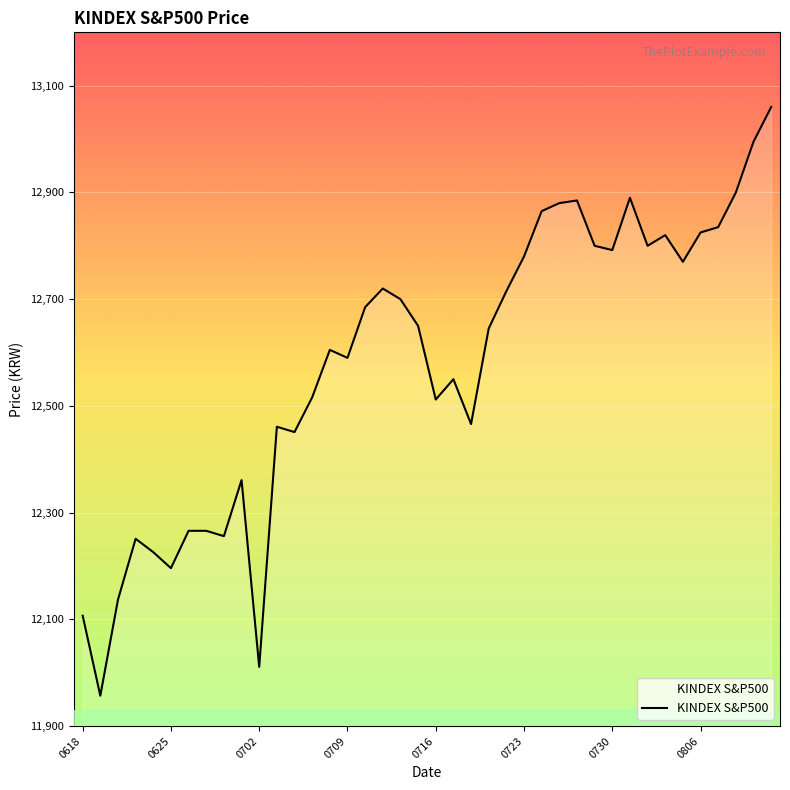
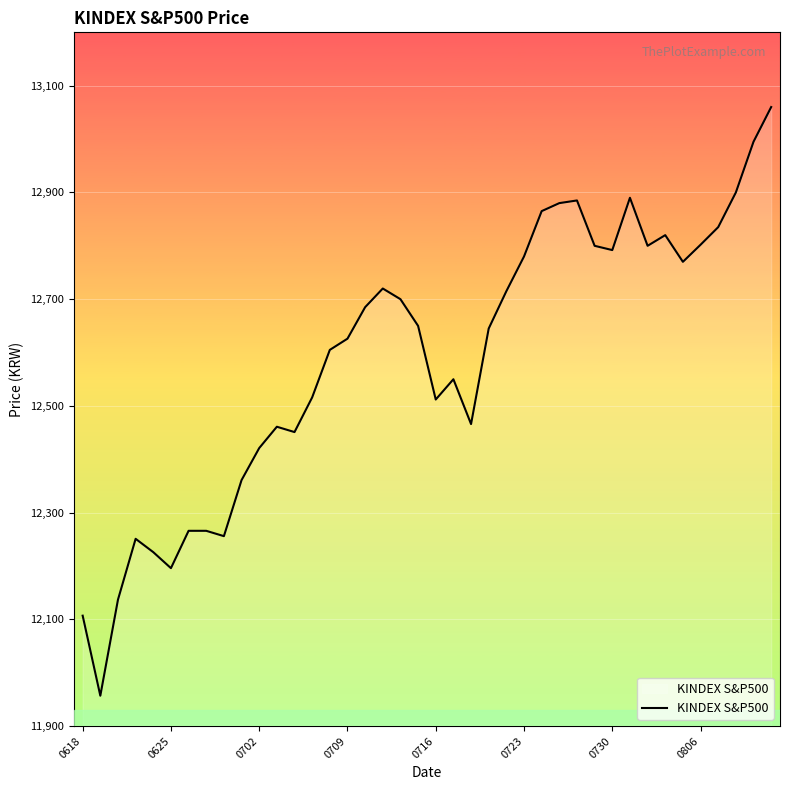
  {
    "0618": "12,110",
    "0625": "12,200",
-   "0702": "12,010",
-   "0709": "12,590",
+   "0702": "12,420",
+   "0709": "12,630",
    "0716": "12,510",
    "0723": "12,780",
    "0730": "12,790",
-   "0806": "12,830"
+   "0806": "12,800"
  }
